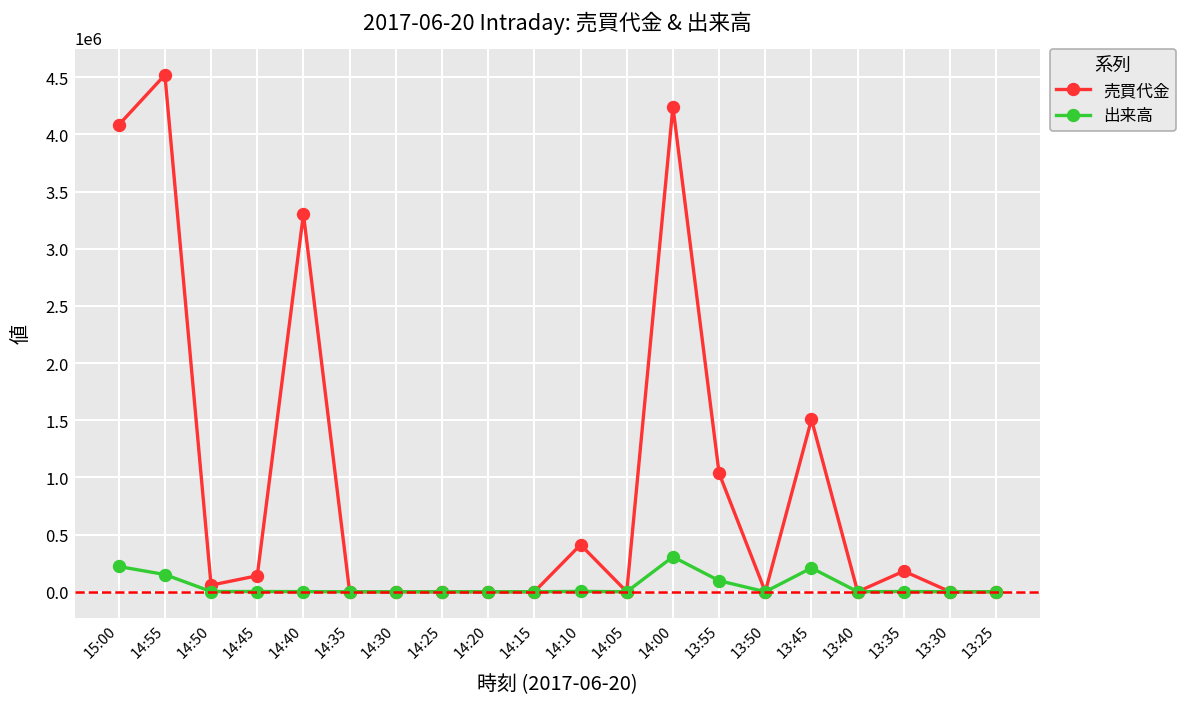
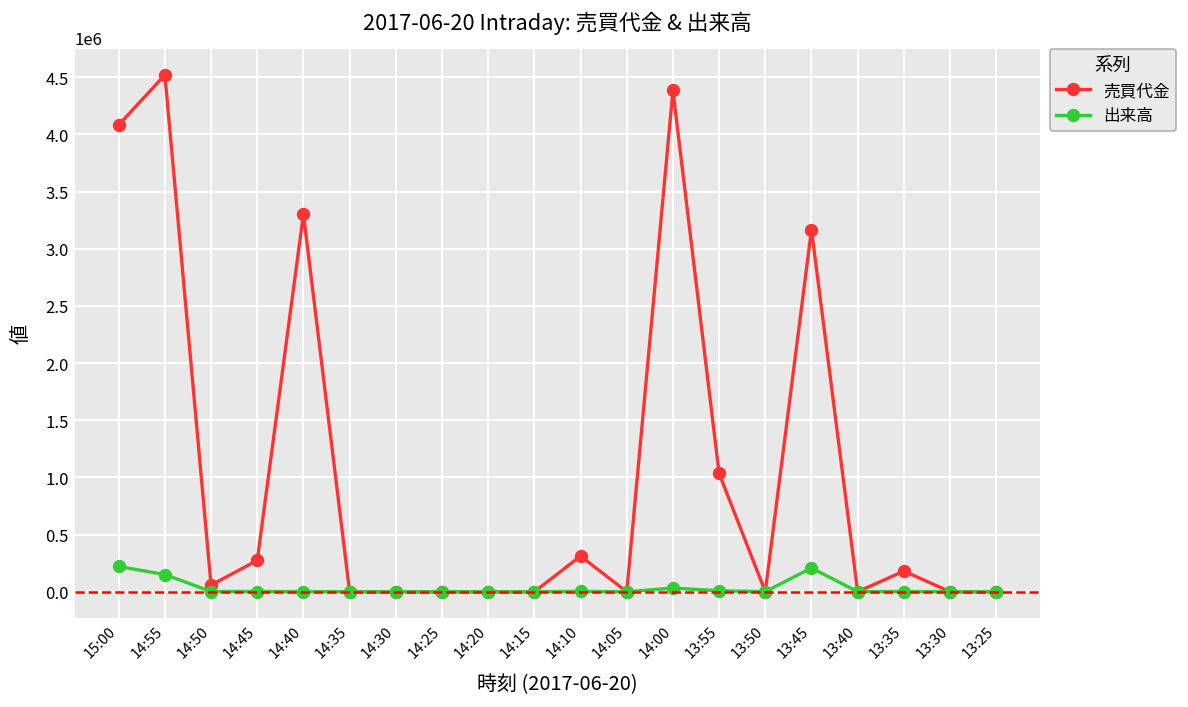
  {
    "売買代金": {
      "15:00": 4100000,
      "14:55": 4500000,
      "14:50": 100000,
-     "14:45": 100000,
+     "14:45": 300000,
      "14:40": 3300000,
-     "14:10": 400000,
-     "14:00": 4200000,
+     "14:10": 300000,
+     "14:00": 4400000,
      "13:55": 1000000,
-     "13:45": 1500000,
+     "13:45": 3200000,
      "13:35": 200000
    },
    "出来高": {
      "15:00": 200000,
      "14:55": 200000,
      "14:50": 0,
      "14:45": 0,
      "14:40": 0,
      "14:10": 0,
-     "14:00": 300000,
-     "13:55": 100000,
+     "14:00": 0,
+     "13:55": 0,
      "13:45": 200000,
      "13:35": 0
    }
  }
